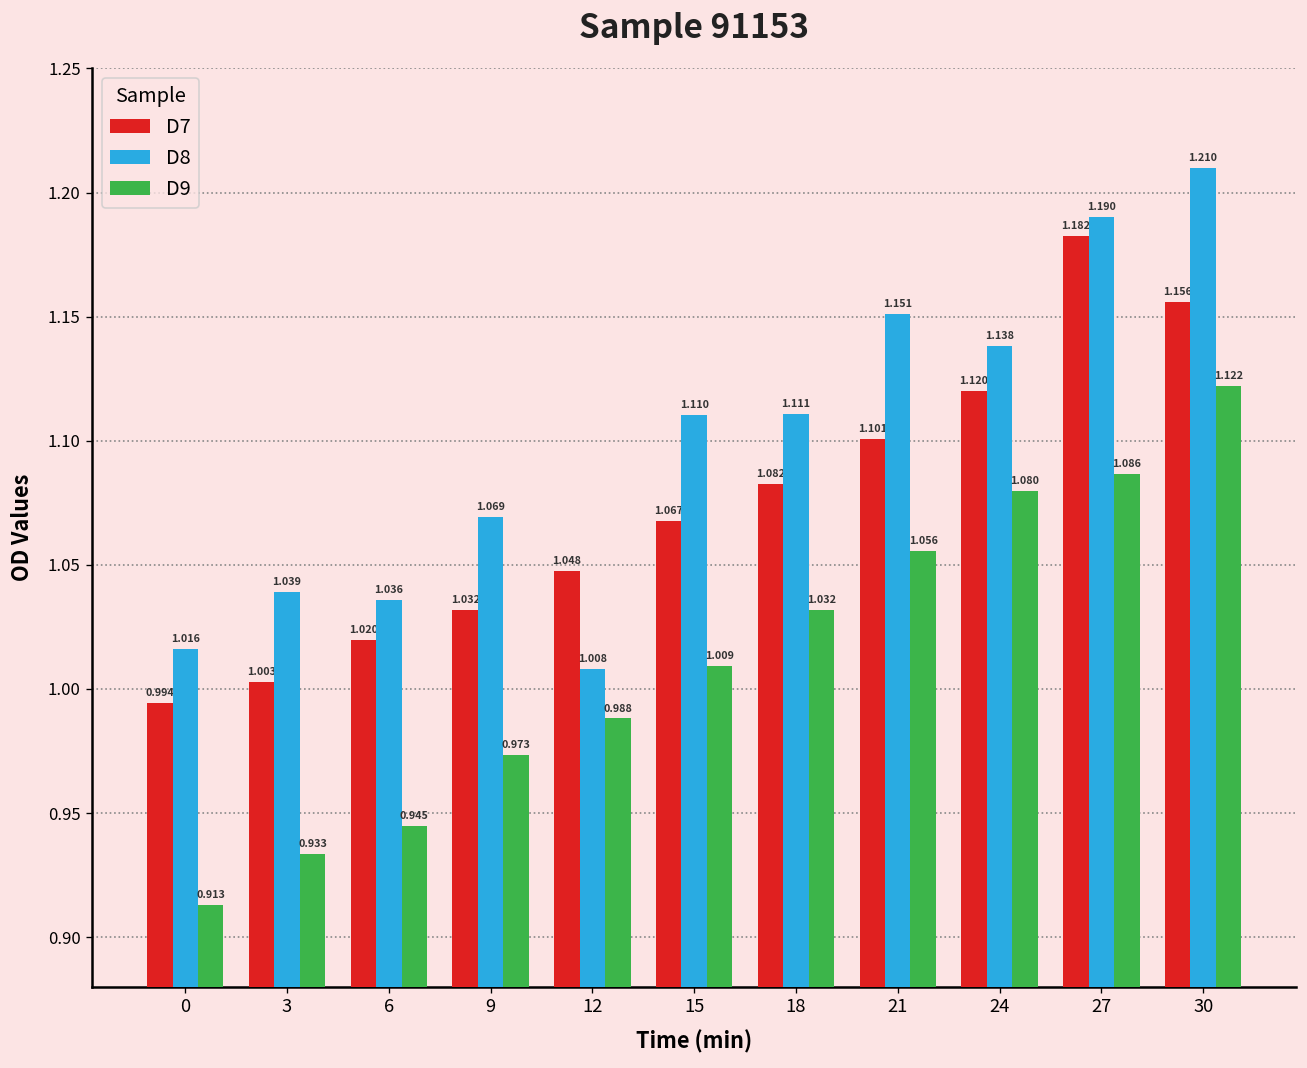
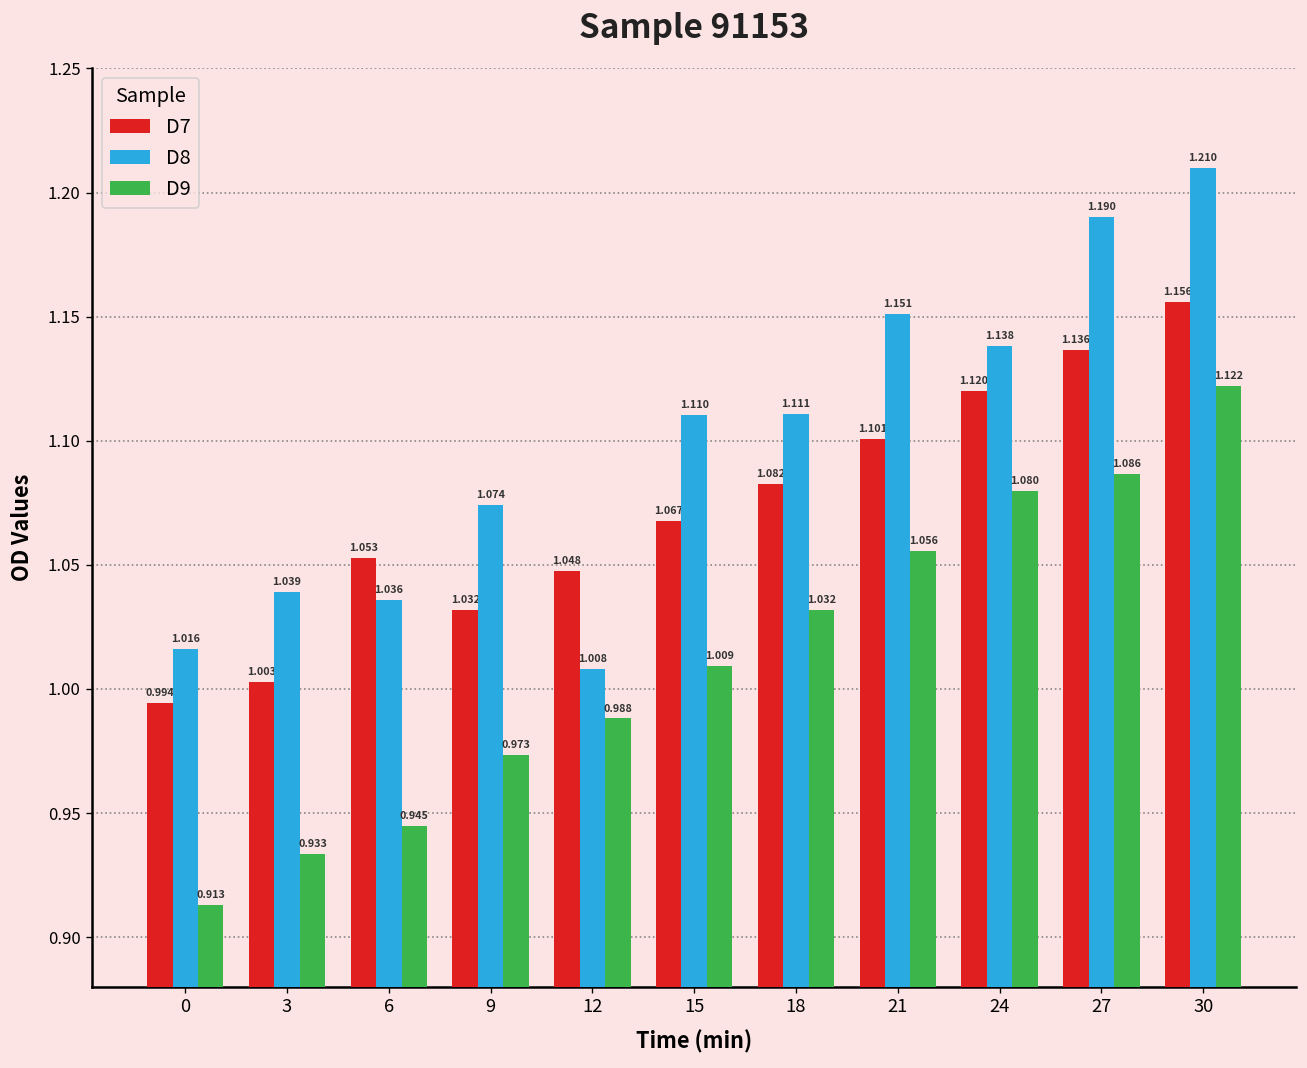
  {
    "D7": {
      "0": 0.994,
      "3": 1.003,
-     "6": 1.020,
+     "6": 1.053,
      "9": 1.032,
      "12": 1.048,
      "15": 1.067,
      "18": 1.082,
      "21": 1.101,
      "24": 1.120,
-     "27": 1.182,
+     "27": 1.136,
      "30": 1.156
    },
    "D8": {
      "0": 1.016,
      "3": 1.039,
      "6": 1.036,
-     "9": 1.069,
+     "9": 1.074,
      "12": 1.008,
      "15": 1.110,
      "18": 1.111,
      "21": 1.151,
      "24": 1.138,
      "27": 1.190,
      "30": 1.210
    },
    "D9": {
      "0": 0.913,
      "3": 0.933,
      "6": 0.945,
      "9": 0.973,
      "12": 0.988,
      "15": 1.009,
      "18": 1.032,
      "21": 1.056,
      "24": 1.080,
      "27": 1.086,
      "30": 1.122
    }
  }
